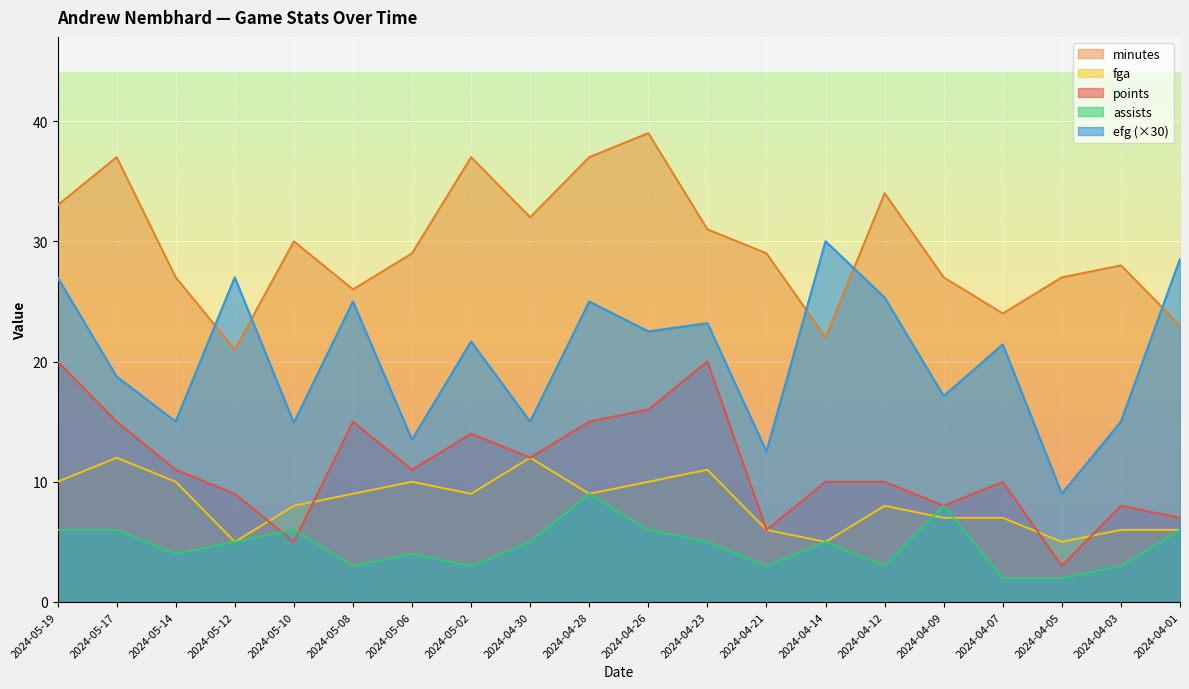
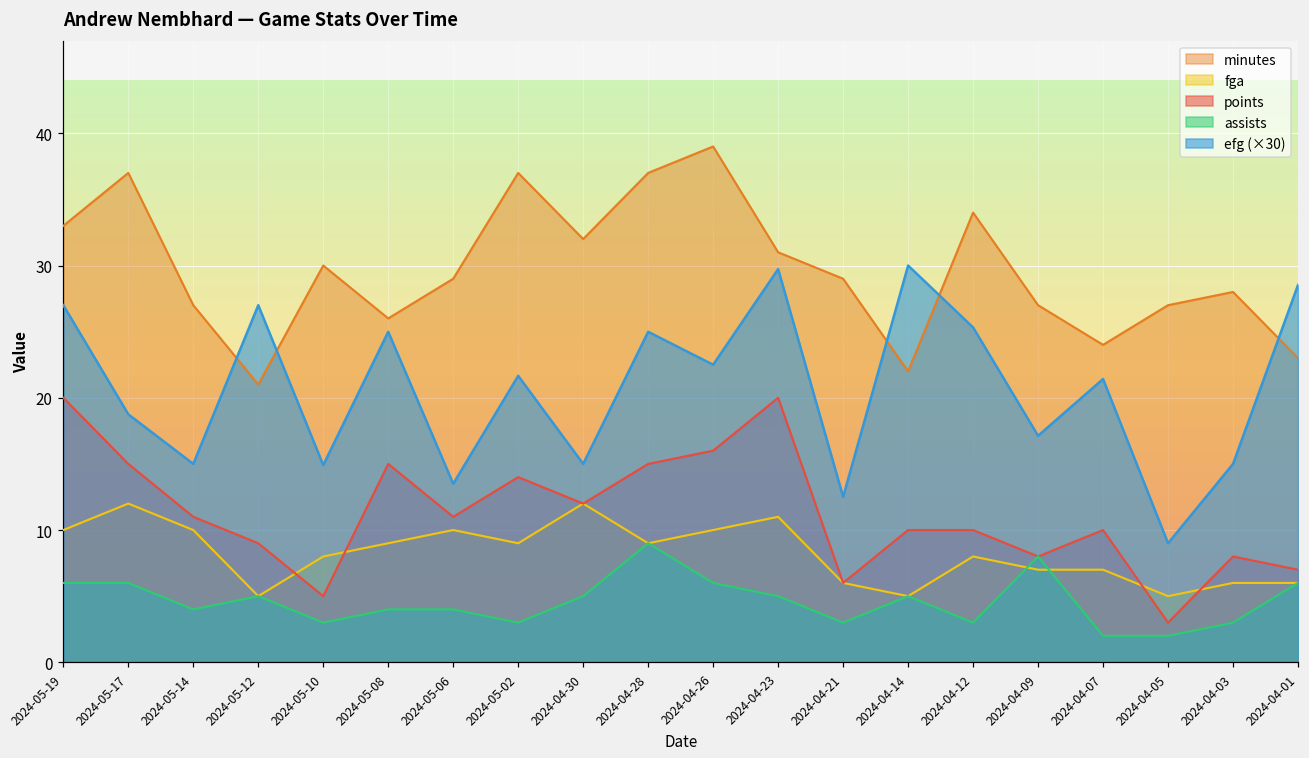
  {
    "assists": {
      "2024-05-19": 6,
      "2024-05-17": 6,
      "2024-05-14": 4,
-     "2024-05-10": 6,
-     "2024-05-08": 3,
+     "2024-05-10": 3,
+     "2024-05-08": 4,
      "2024-05-06": 4,
      "2024-05-02": 3,
      "2024-04-30": 5,
      "2024-04-26": 6,
      "2024-04-23": 5,
      "2024-04-21": 3,
      "2024-04-12": 3,
      "2024-04-07": 2,
      "2024-04-05": 2,
      "2024-04-03": 3
    },
    "efg (×30)": {
      "2024-05-19": 27.0,
      "2024-05-17": 18.8,
      "2024-05-14": 15.0,
      "2024-05-12": 27.0,
      "2024-05-10": 14.9,
      "2024-05-08": 25.0,
      "2024-05-06": 13.5,
      "2024-05-02": 21.7,
      "2024-04-30": 15.0,
      "2024-04-28": 25.0,
      "2024-04-26": 22.5,
-     "2024-04-23": 23.2,
+     "2024-04-23": 29.7,
      "2024-04-21": 12.5,
      "2024-04-14": 30.0,
      "2024-04-12": 25.3,
      "2024-04-09": 17.1,
      "2024-04-07": 21.4,
      "2024-04-05": 9.0,
      "2024-04-03": 15.0,
      "2024-04-01": 28.5
    }
  }
